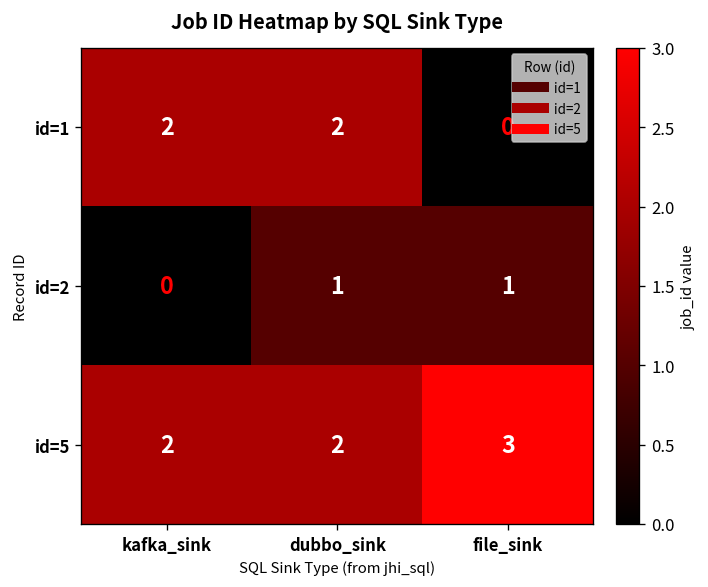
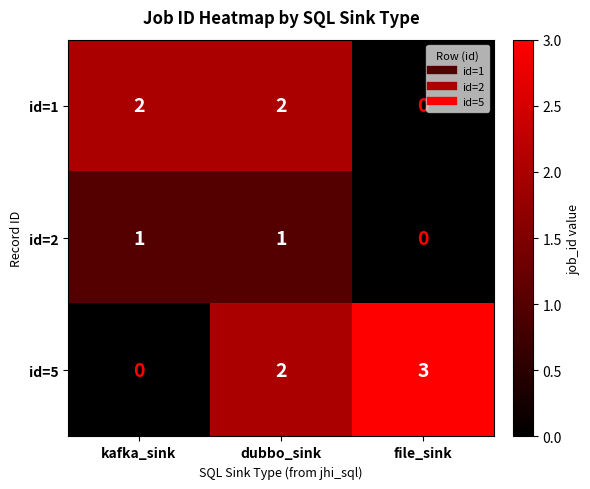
  {
    "id=1": {
      "kafka_sink": 2,
      "dubbo_sink": 2
    },
    "id=2": {
-     "kafka_sink": 0,
+     "kafka_sink": 1,
      "dubbo_sink": 1,
-     "file_sink": 1
+     "file_sink": 0
    },
    "id=5": {
-     "kafka_sink": 2,
+     "kafka_sink": 0,
      "dubbo_sink": 2,
      "file_sink": 3
    }
  }
